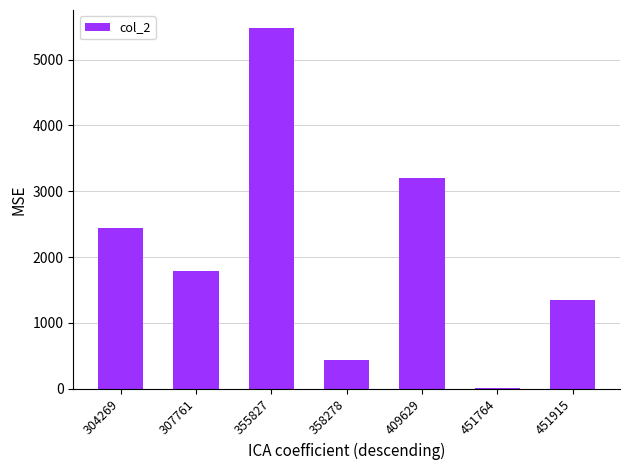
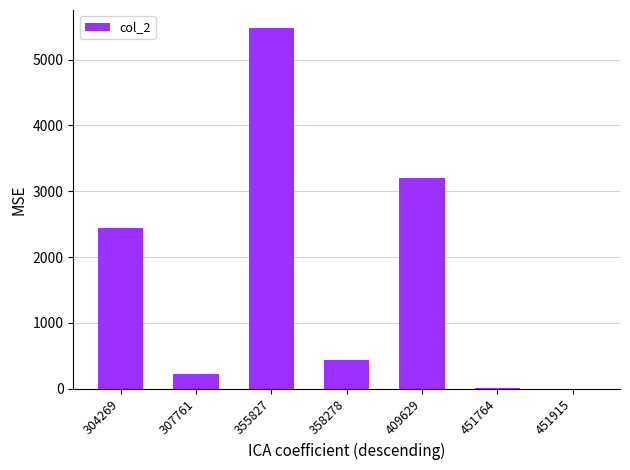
  {
    "304269": 2400,
-   "307761": 1800,
+   "307761": 200,
    "355827": 5500,
    "358278": 400,
    "409629": 3200,
-   "451915": 1300
+   "451915": 0
  }
